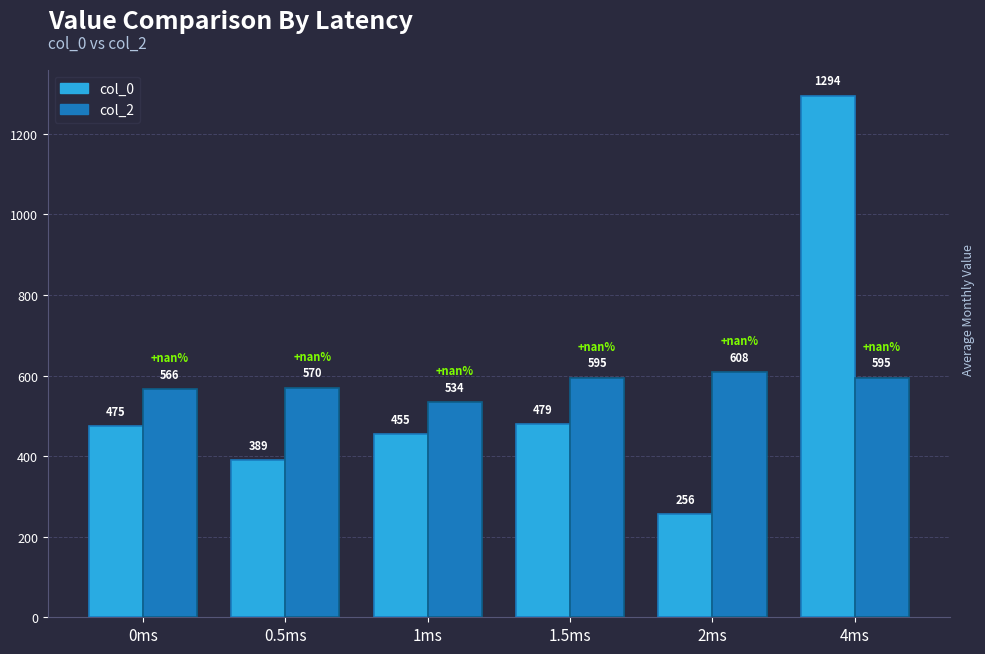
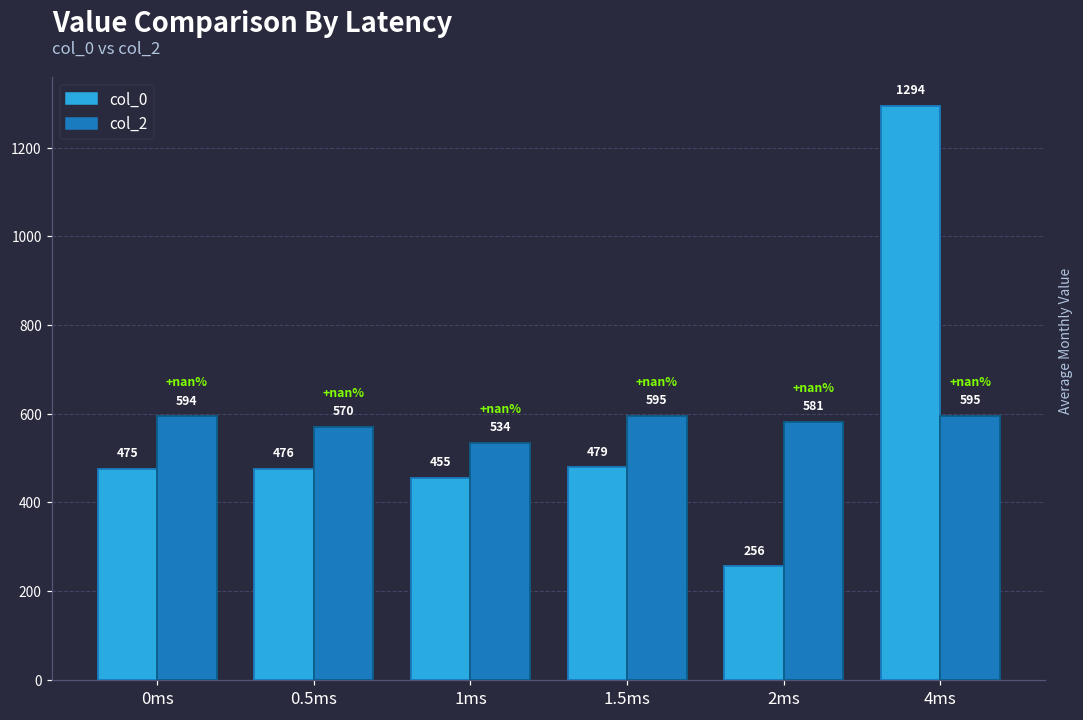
  {
    "col_0": {
      "0ms": 475,
-     "0.5ms": 389,
+     "0.5ms": 476,
      "1ms": 455,
      "1.5ms": 479,
      "2ms": 256,
      "4ms": 1294
    },
    "col_2": {
-     "0ms": 566,
+     "0ms": 594,
      "0.5ms": 570,
      "1ms": 534,
      "1.5ms": 595,
-     "2ms": 608,
+     "2ms": 581,
      "4ms": 595
    }
  }
